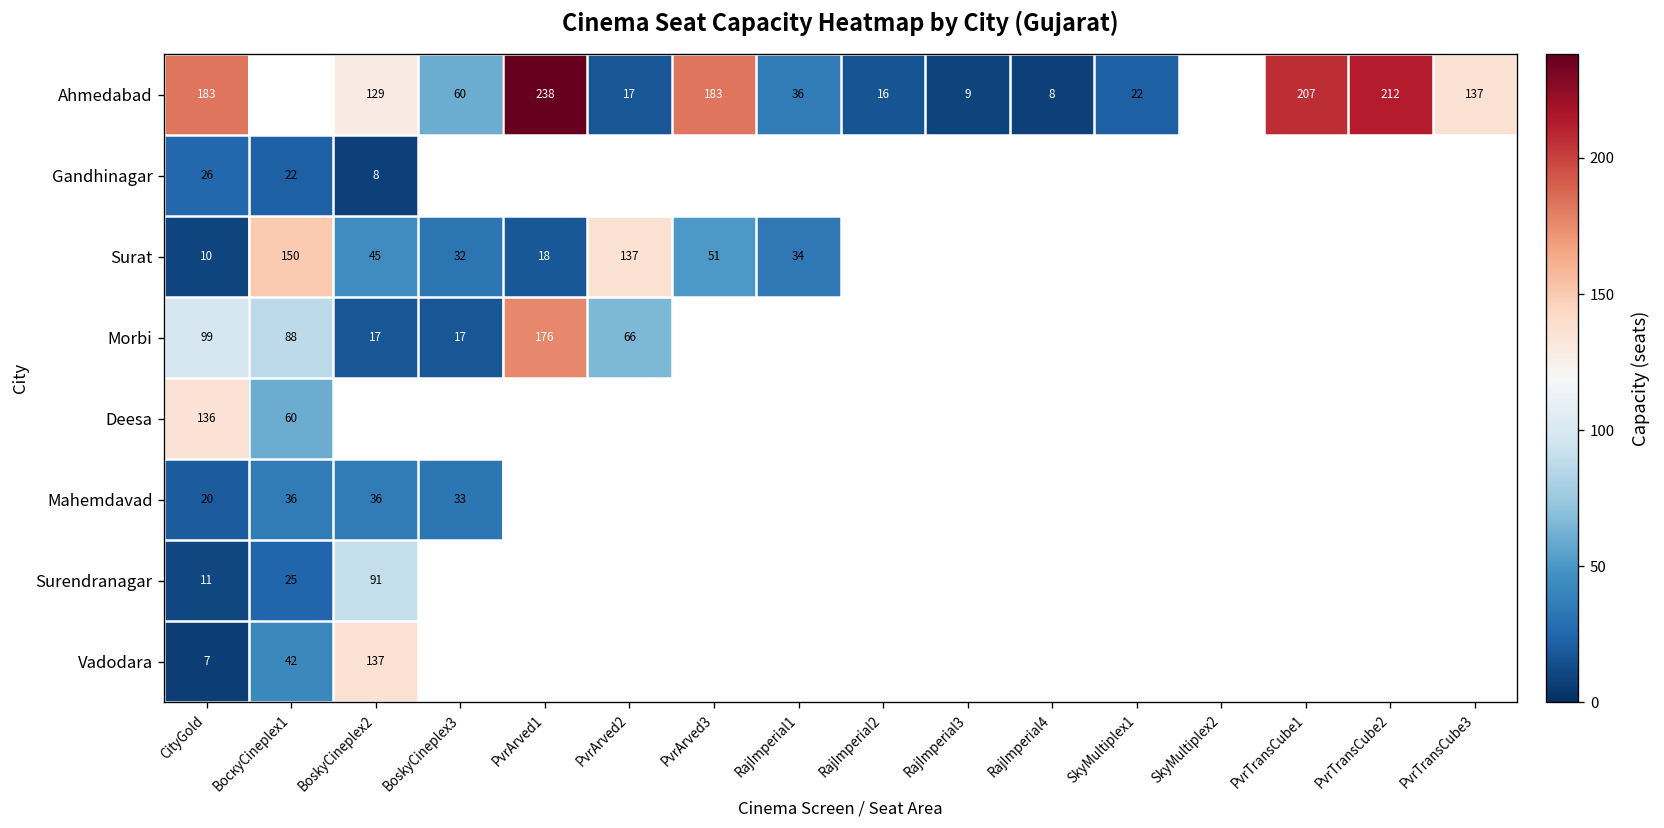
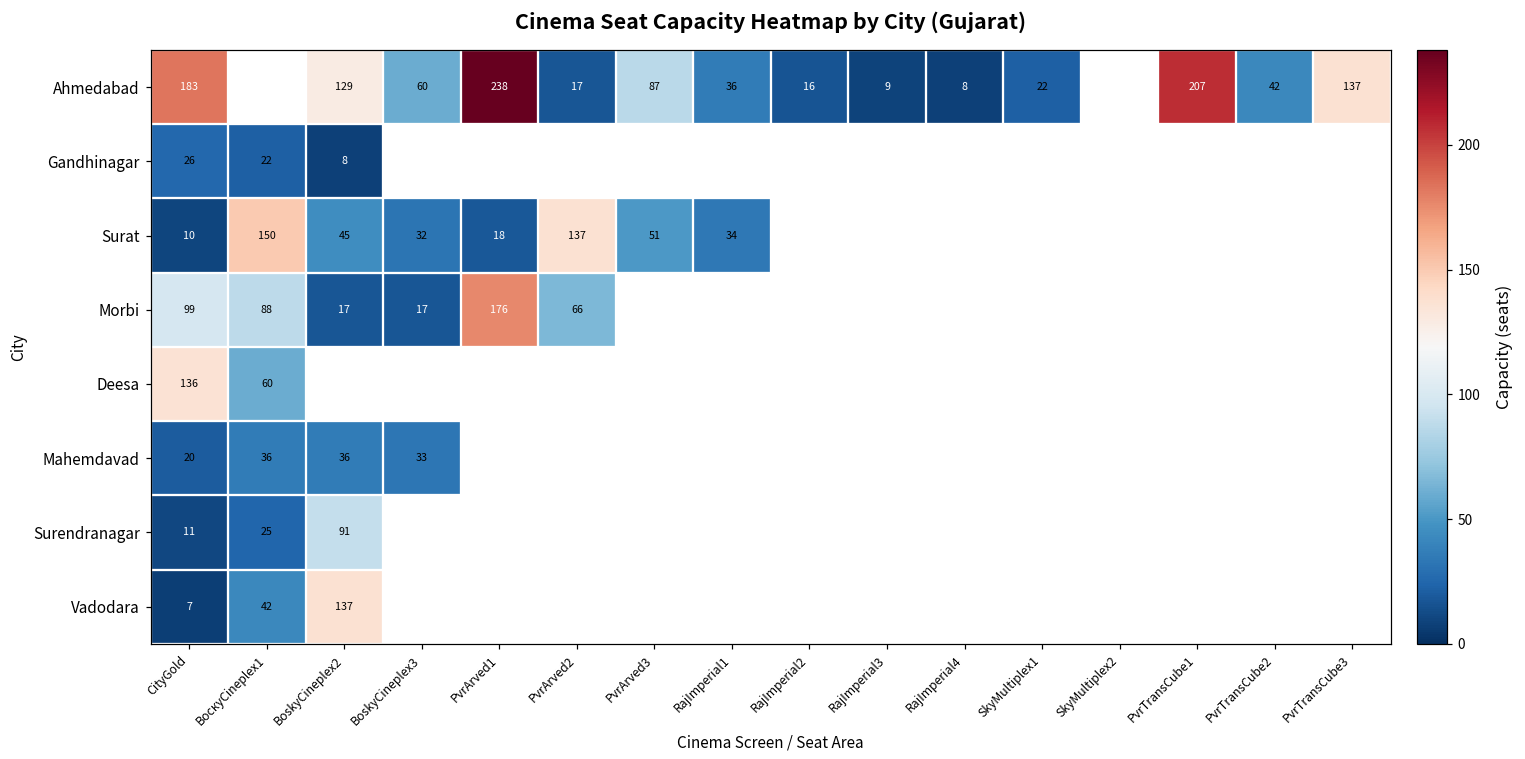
  {
    "Ahmedabad": {
      "CityGold": 183,
      "BoskyCineplex2": 129,
      "BoskyCineplex3": 60,
      "PvrArved1": 238,
      "PvrArved2": 17,
-     "PvrArved3": 183,
+     "PvrArved3": 87,
      "RajImperial1": 36,
      "RajImperial2": 16,
      "RajImperial3": 9,
      "RajImperial4": 8,
      "SkyMultiplex1": 22,
      "PvrTransCube1": 207,
-     "PvrTransCube2": 212,
+     "PvrTransCube2": 42,
      "PvrTransCube3": 137
    },
    "Gandhinagar": {
      "CityGold": 26,
      "BoскyCineplex1": 22,
      "BoskyCineplex2": 8
    },
    "Surat": {
      "CityGold": 10,
      "BoскyCineplex1": 150,
      "BoskyCineplex2": 45,
      "BoskyCineplex3": 32,
      "PvrArved1": 18,
      "PvrArved2": 137,
      "PvrArved3": 51,
      "RajImperial1": 34
    },
    "Morbi": {
      "CityGold": 99,
      "BoскyCineplex1": 88,
      "BoskyCineplex2": 17,
      "BoskyCineplex3": 17,
      "PvrArved1": 176,
      "PvrArved2": 66
    },
    "Deesa": {
      "CityGold": 136,
      "BoскyCineplex1": 60
    },
    "Mahemdavad": {
      "CityGold": 20,
      "BoскyCineplex1": 36,
      "BoskyCineplex2": 36,
      "BoskyCineplex3": 33
    },
    "Surendranagar": {
      "CityGold": 11,
      "BoскyCineplex1": 25,
      "BoskyCineplex2": 91
    },
    "Vadodara": {
      "CityGold": 7,
      "BoскyCineplex1": 42,
      "BoskyCineplex2": 137
    }
  }
